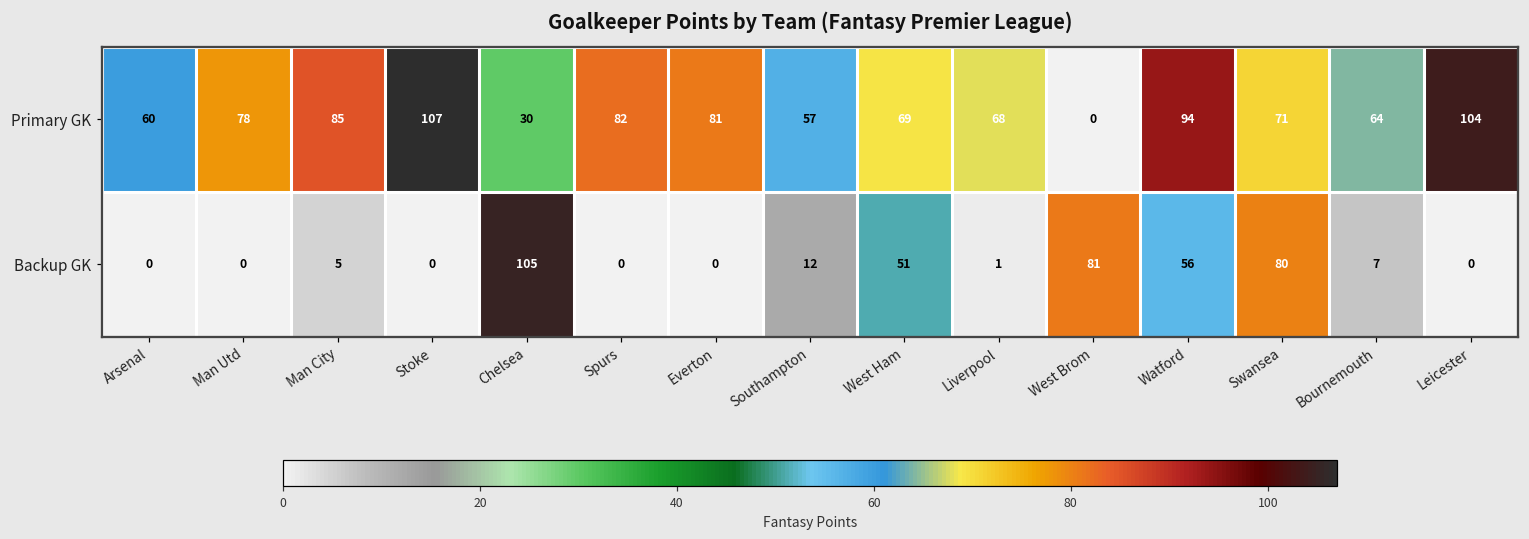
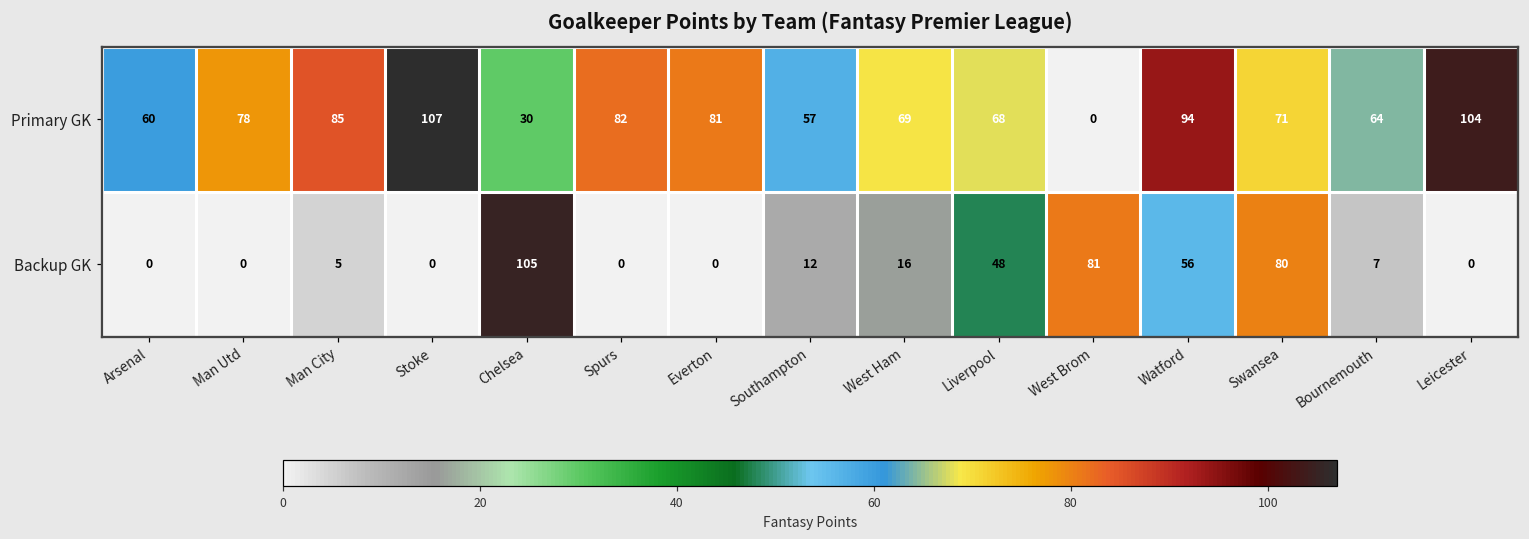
  {
    "Primary GK": {
      "Arsenal": 60,
      "Man Utd": 78,
      "Man City": 85,
      "Stoke": 107,
      "Chelsea": 30,
      "Spurs": 82,
      "Everton": 81,
      "Southampton": 57,
      "West Ham": 69,
      "Liverpool": 68,
      "West Brom": 0,
      "Watford": 94,
      "Swansea": 71,
      "Bournemouth": 64,
      "Leicester": 104
    },
    "Backup GK": {
      "Arsenal": 0,
      "Man Utd": 0,
      "Man City": 5,
      "Stoke": 0,
      "Chelsea": 105,
      "Spurs": 0,
      "Everton": 0,
      "Southampton": 12,
-     "West Ham": 51,
-     "Liverpool": 1,
+     "West Ham": 16,
+     "Liverpool": 48,
      "West Brom": 81,
      "Watford": 56,
      "Swansea": 80,
      "Bournemouth": 7,
      "Leicester": 0
    }
  }
